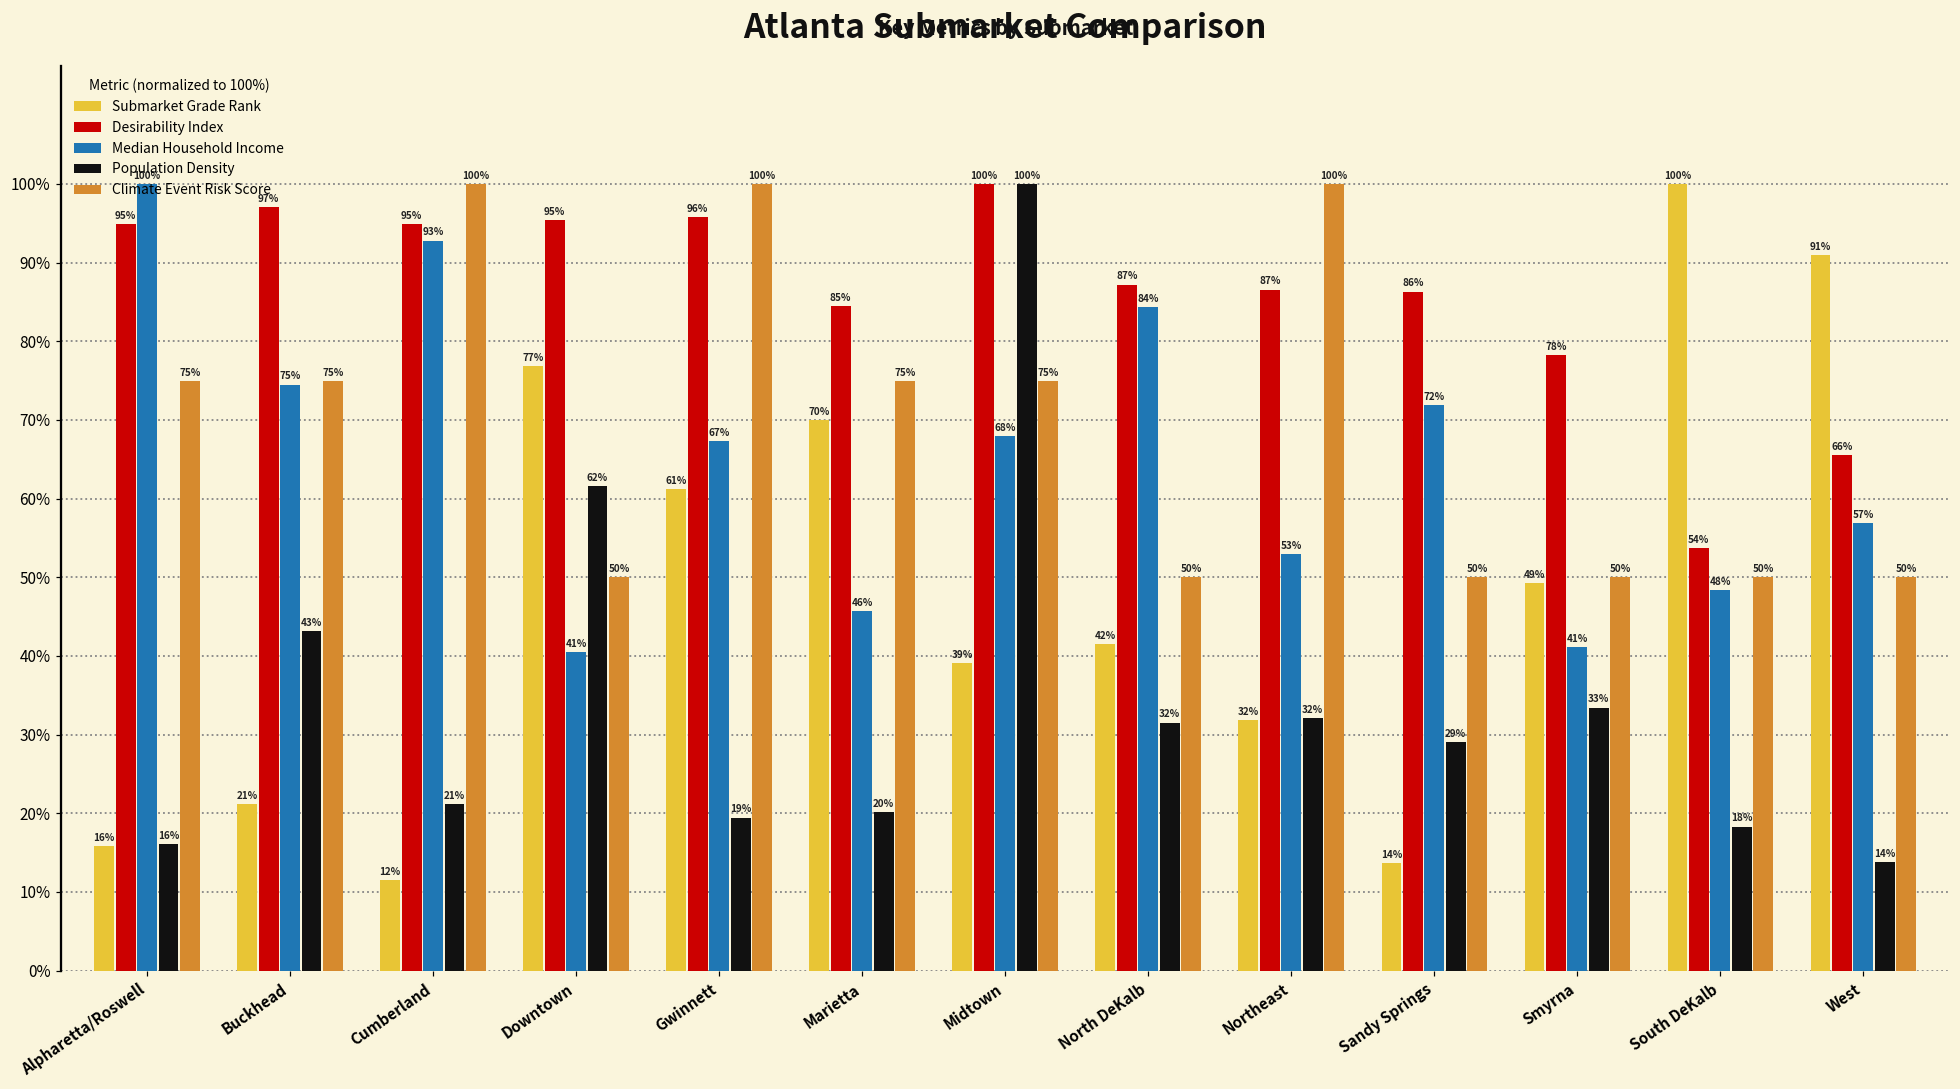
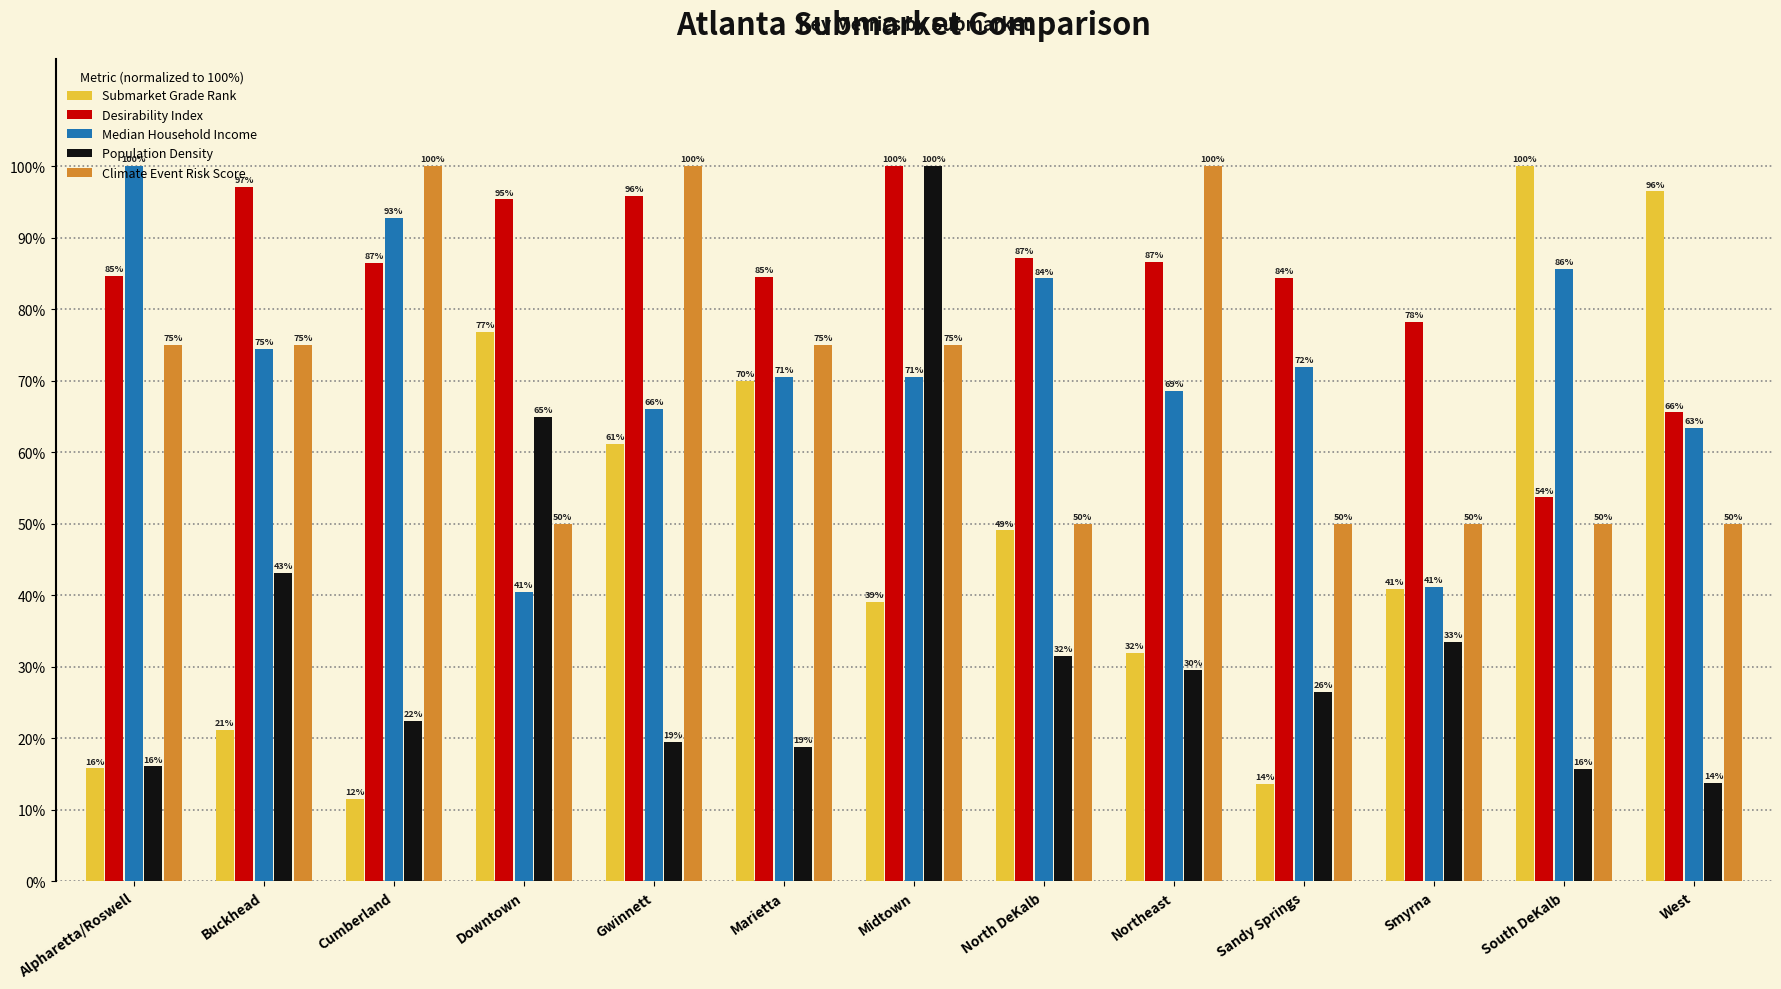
  {
    "Submarket Grade Rank": {
      "Alpharetta/Roswell": "16%",
      "Buckhead": "21%",
      "Cumberland": "12%",
      "Downtown": "77%",
      "Gwinnett": "61%",
      "Marietta": "70%",
      "Midtown": "39%",
-     "North DeKalb": "42%",
+     "North DeKalb": "49%",
      "Northeast": "32%",
      "Sandy Springs": "14%",
-     "Smyrna": "49%",
+     "Smyrna": "41%",
      "South DeKalb": "100%",
-     "West": "91%"
+     "West": "96%"
    },
    "Desirability Index": {
-     "Alpharetta/Roswell": "95%",
+     "Alpharetta/Roswell": "85%",
      "Buckhead": "97%",
-     "Cumberland": "95%",
+     "Cumberland": "87%",
      "Downtown": "95%",
      "Gwinnett": "96%",
      "Marietta": "85%",
      "Midtown": "100%",
      "North DeKalb": "87%",
      "Northeast": "87%",
-     "Sandy Springs": "86%",
+     "Sandy Springs": "84%",
      "Smyrna": "78%",
      "South DeKalb": "54%",
      "West": "66%"
    },
    "Median Household Income": {
      "Alpharetta/Roswell": "100%",
      "Buckhead": "75%",
      "Cumberland": "93%",
      "Downtown": "41%",
-     "Gwinnett": "67%",
-     "Marietta": "46%",
-     "Midtown": "68%",
+     "Gwinnett": "66%",
+     "Marietta": "71%",
+     "Midtown": "71%",
      "North DeKalb": "84%",
-     "Northeast": "53%",
+     "Northeast": "69%",
      "Sandy Springs": "72%",
      "Smyrna": "41%",
-     "South DeKalb": "48%",
-     "West": "57%"
+     "South DeKalb": "86%",
+     "West": "63%"
    },
    "Population Density": {
      "Alpharetta/Roswell": "16%",
      "Buckhead": "43%",
-     "Cumberland": "21%",
-     "Downtown": "62%",
+     "Cumberland": "22%",
+     "Downtown": "65%",
      "Gwinnett": "19%",
-     "Marietta": "20%",
+     "Marietta": "19%",
      "Midtown": "100%",
      "North DeKalb": "32%",
-     "Northeast": "32%",
-     "Sandy Springs": "29%",
+     "Northeast": "30%",
+     "Sandy Springs": "26%",
      "Smyrna": "33%",
-     "South DeKalb": "18%",
+     "South DeKalb": "16%",
      "West": "14%"
    },
    "Climate Event Risk Score": {
      "Alpharetta/Roswell": "75%",
      "Buckhead": "75%",
      "Cumberland": "100%",
      "Downtown": "50%",
      "Gwinnett": "100%",
      "Marietta": "75%",
      "Midtown": "75%",
      "North DeKalb": "50%",
      "Northeast": "100%",
      "Sandy Springs": "50%",
      "Smyrna": "50%",
      "South DeKalb": "50%",
      "West": "50%"
    }
  }
